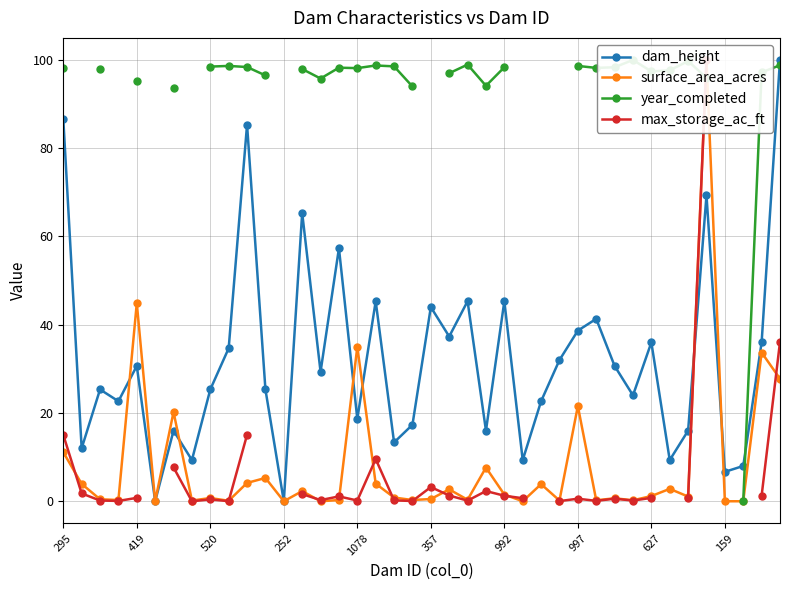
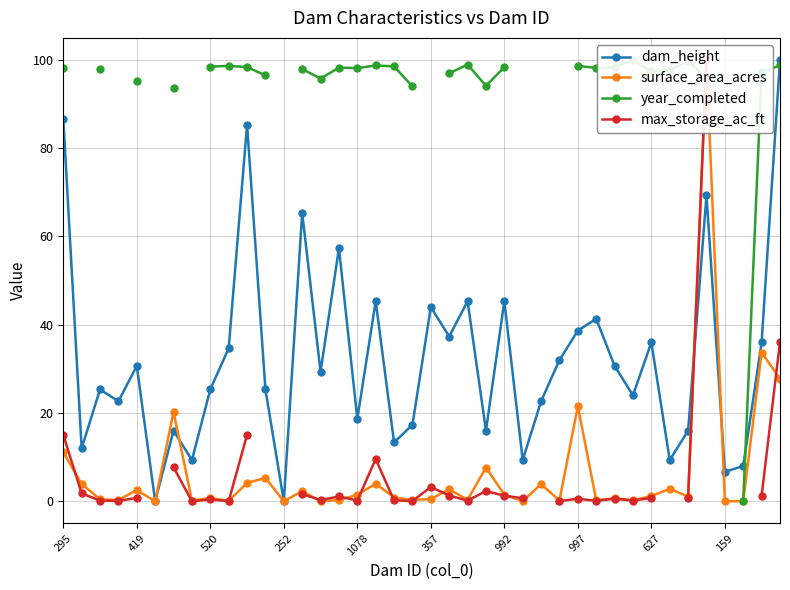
  {
    "dam_height": {
      "295": 87,
      "419": 31,
      "520": 25,
      "1078": 19,
      "357": 44,
      "992": 45,
      "997": 39,
      "627": 36,
      "159": 7
    },
    "surface_area_acres": {
      "295": 11,
-     "419": 45,
-     "1078": 35,
+     "419": 3,
+     "1078": 1,
      "357": 1,
      "997": 22,
      "159": 0
    },
    "year_completed": {
      "295": 98,
      "419": 95,
      "520": 98,
      "1078": 98,
      "992": 98,
      "997": 99
    },
    "max_storage_ac_ft": {
      "295": 15,
      "419": 1,
      "1078": 0,
      "357": 3,
      "997": 1
    }
  }
